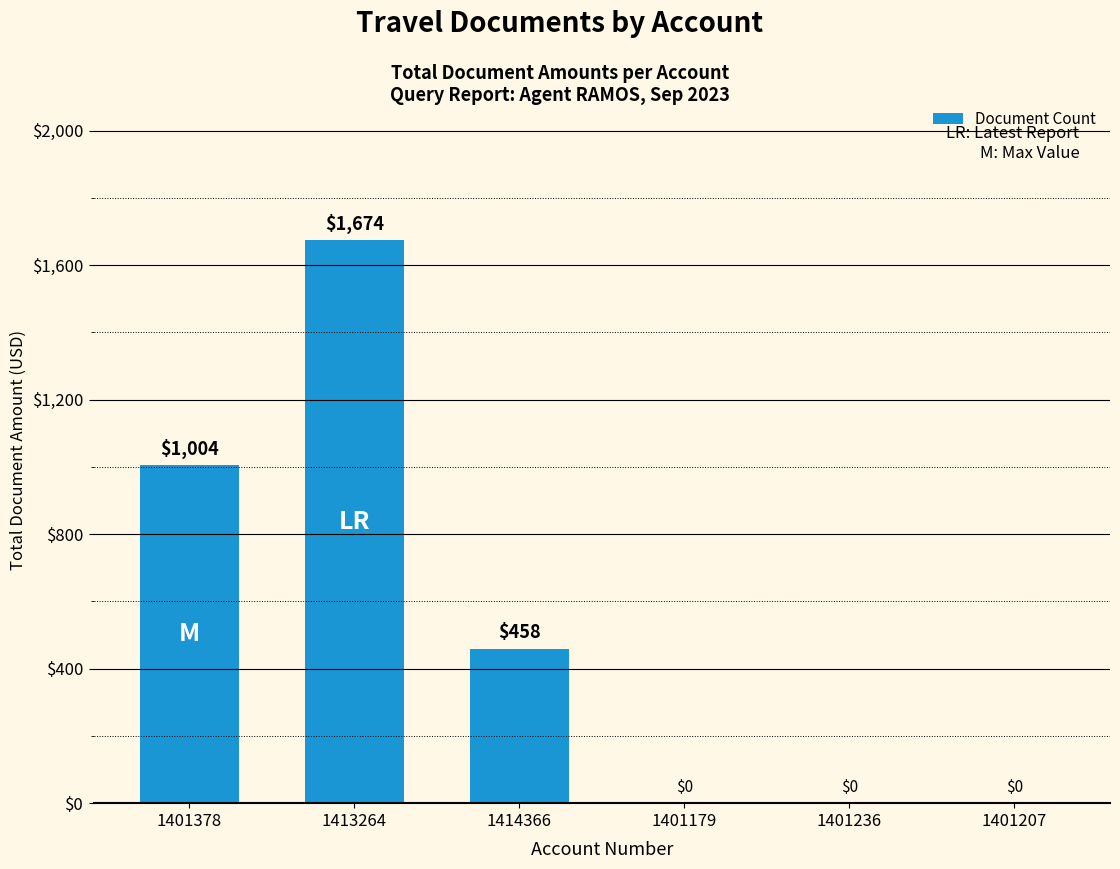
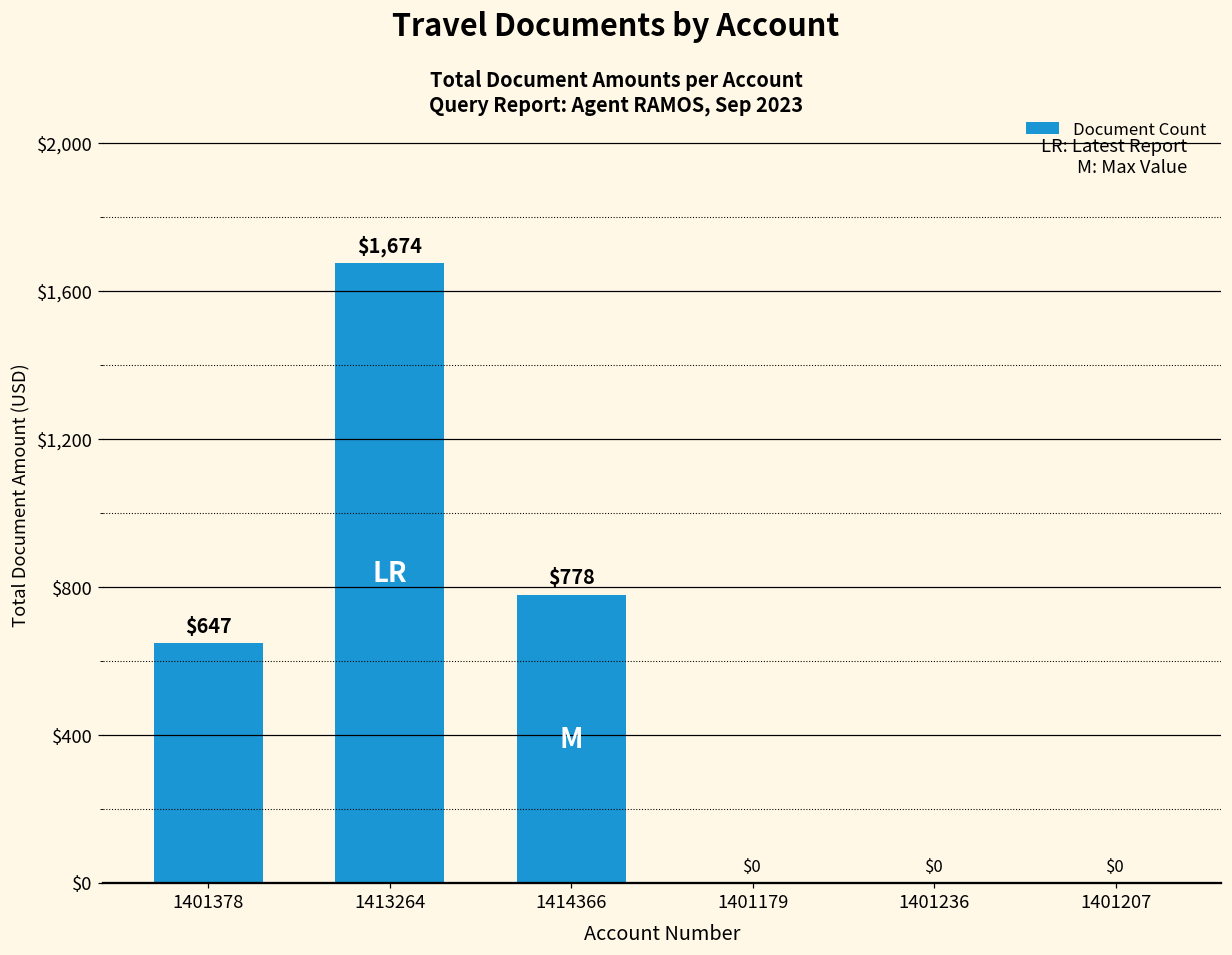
  {
-   "1401378": "$1,004",
+   "1401378": "$647",
    "1413264": "$1,674",
-   "1414366": "$458",
+   "1414366": "$778",
    "1401179": "$0",
    "1401236": "$0",
    "1401207": "$0"
  }
